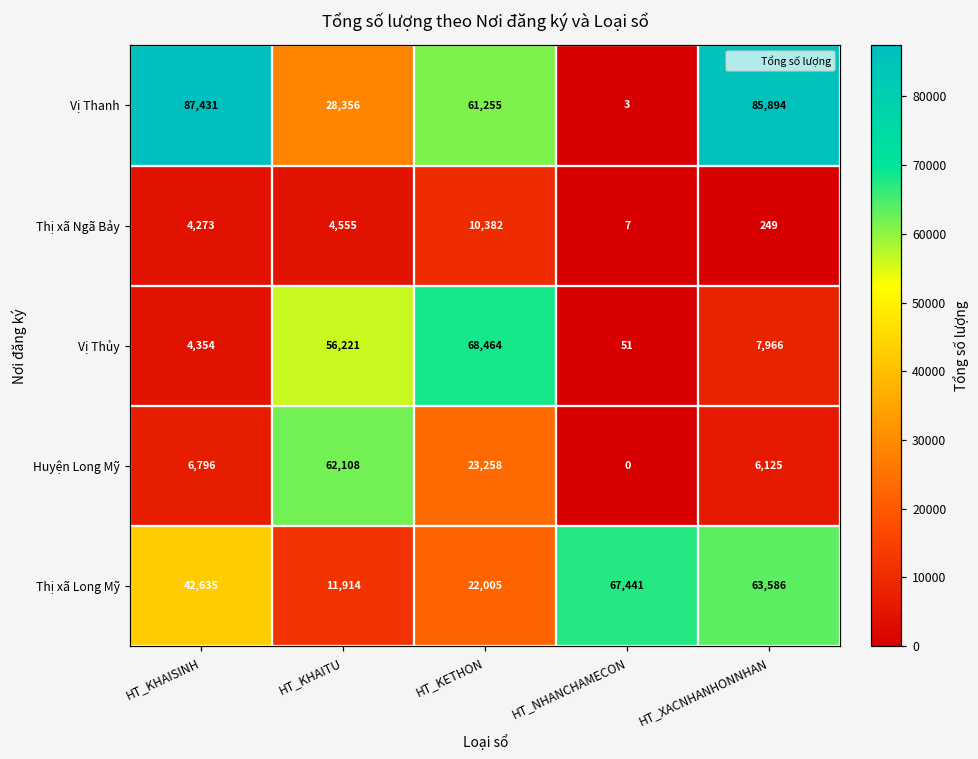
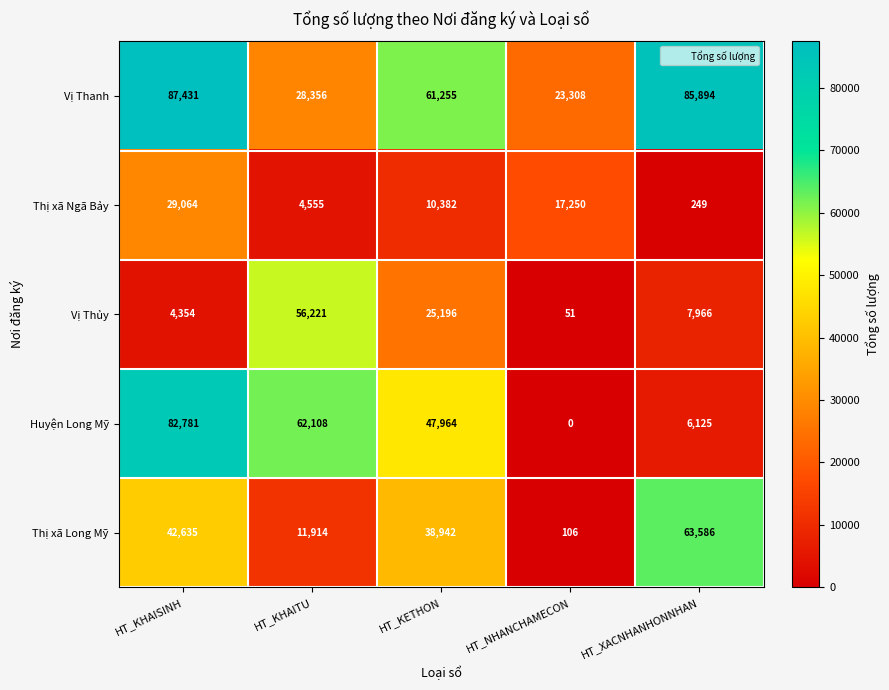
  {
    "Vị Thanh": {
      "HT_KHAISINH": "87,431",
      "HT_KHAITU": "28,356",
      "HT_KETHON": "61,255",
-     "HT_NHANCHAMECON": "3",
+     "HT_NHANCHAMECON": "23,308",
      "HT_XACNHANHONNHAN": "85,894"
    },
    "Thị xã Ngã Bảy": {
-     "HT_KHAISINH": "4,273",
+     "HT_KHAISINH": "29,064",
      "HT_KHAITU": "4,555",
      "HT_KETHON": "10,382",
-     "HT_NHANCHAMECON": "7",
+     "HT_NHANCHAMECON": "17,250",
      "HT_XACNHANHONNHAN": "249"
    },
    "Vị Thủy": {
      "HT_KHAISINH": "4,354",
      "HT_KHAITU": "56,221",
-     "HT_KETHON": "68,464",
+     "HT_KETHON": "25,196",
      "HT_NHANCHAMECON": "51",
      "HT_XACNHANHONNHAN": "7,966"
    },
    "Huyện Long Mỹ": {
-     "HT_KHAISINH": "6,796",
+     "HT_KHAISINH": "82,781",
      "HT_KHAITU": "62,108",
-     "HT_KETHON": "23,258",
+     "HT_KETHON": "47,964",
      "HT_NHANCHAMECON": "0",
      "HT_XACNHANHONNHAN": "6,125"
    },
    "Thị xã Long Mỹ": {
      "HT_KHAISINH": "42,635",
      "HT_KHAITU": "11,914",
-     "HT_KETHON": "22,005",
-     "HT_NHANCHAMECON": "67,441",
+     "HT_KETHON": "38,942",
+     "HT_NHANCHAMECON": "106",
      "HT_XACNHANHONNHAN": "63,586"
    }
  }
